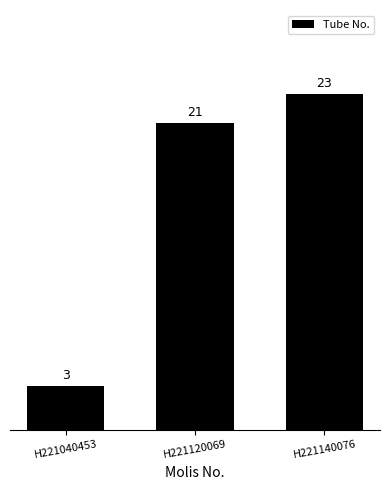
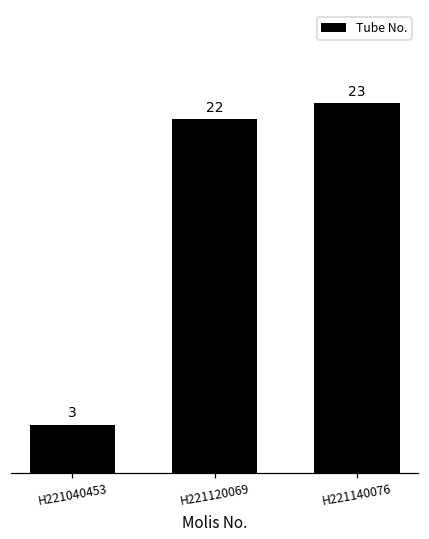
  {
    "H221040453": 3,
-   "H221120069": 21,
+   "H221120069": 22,
    "H221140076": 23
  }
